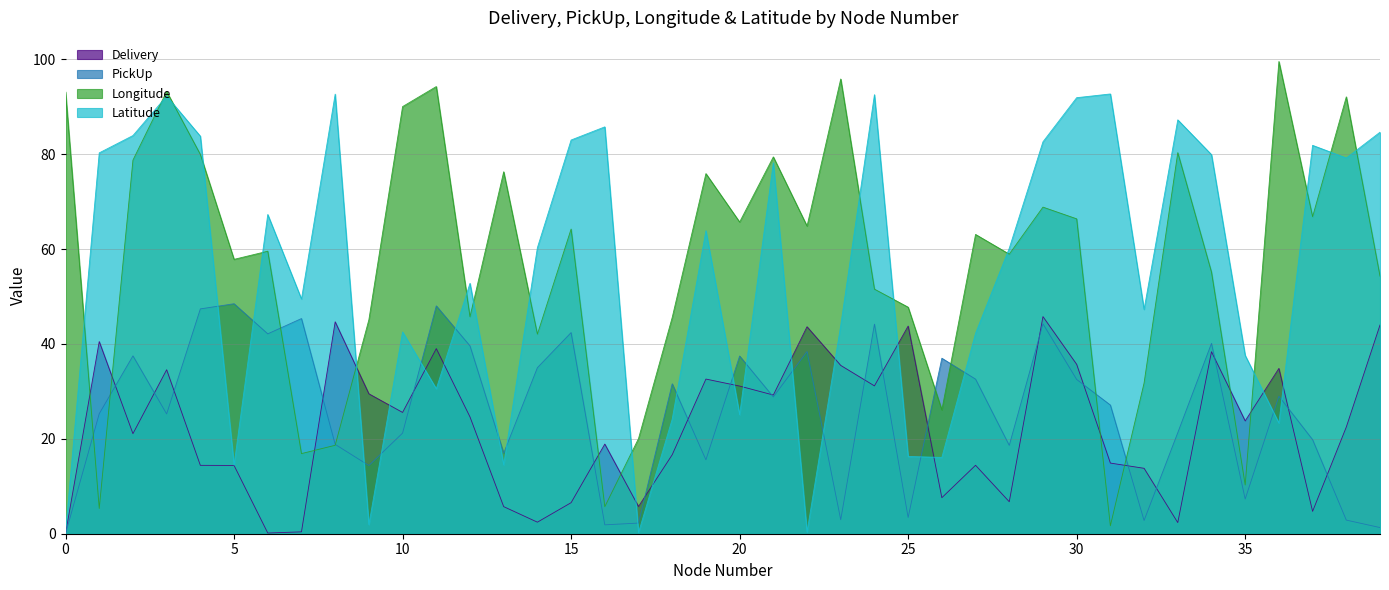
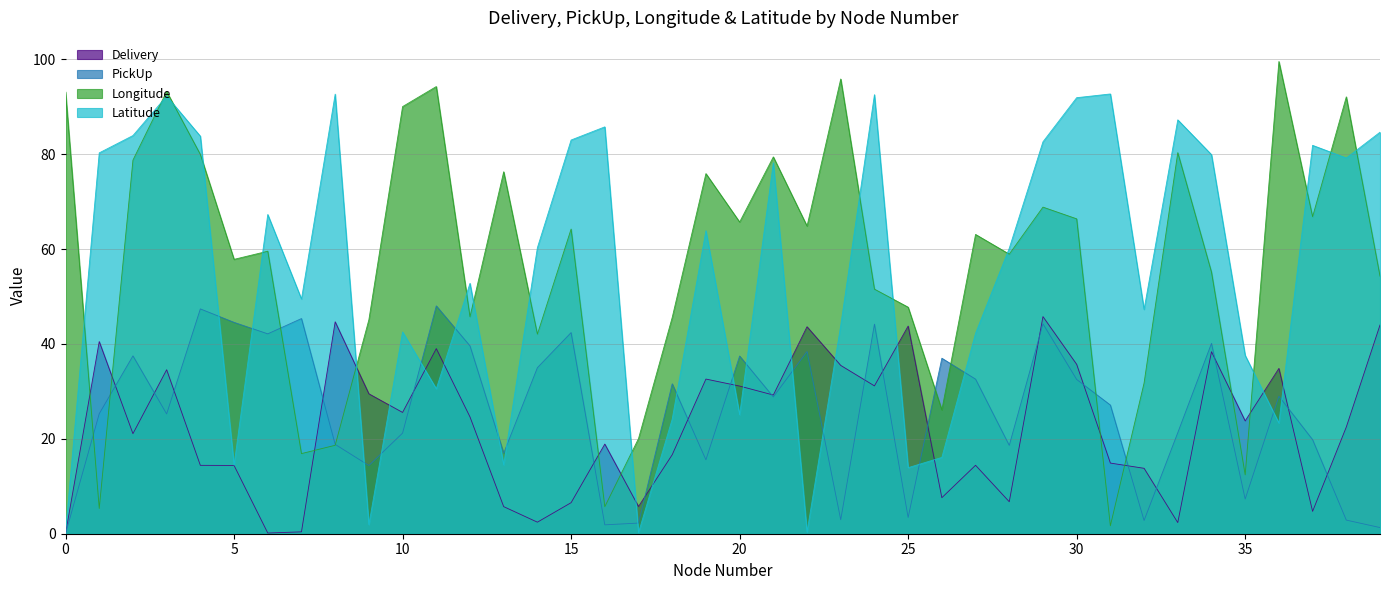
  {
    "Delivery": {
      "10": 26,
      "15": 7,
      "20": 31,
      "25": 44,
      "30": 36,
      "35": 24
    },
    "PickUp": {
-     "5": 48,
+     "5": 45,
      "10": 21,
      "15": 42,
      "20": 37,
      "25": 3,
      "30": 33,
      "35": 7
    },
    "Longitude": {
      "0": 93,
      "5": 58,
      "10": 90,
      "15": 64,
      "20": 66,
      "25": 48,
      "30": 66,
-     "35": 10
+     "35": 12
    },
    "Latitude": {
      "10": 43,
      "15": 83,
      "20": 25,
-     "25": 16,
+     "25": 14,
      "30": 92,
      "35": 38
    }
  }
